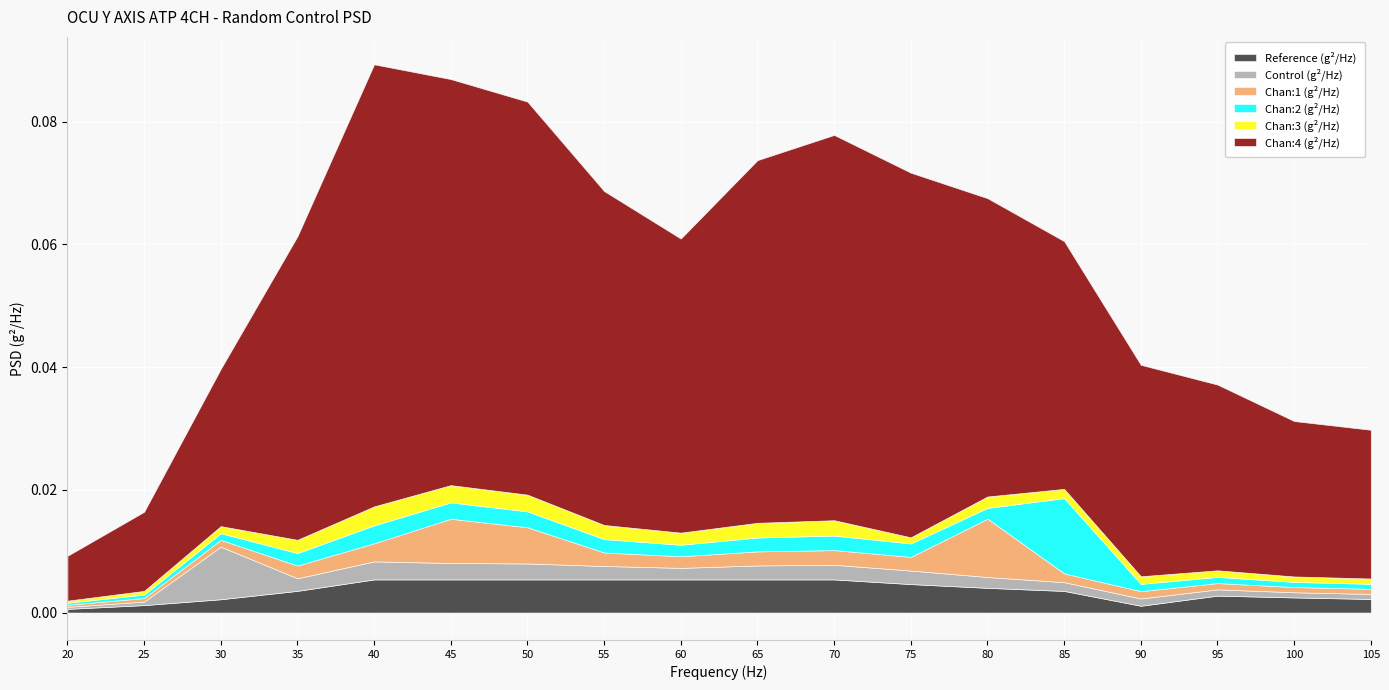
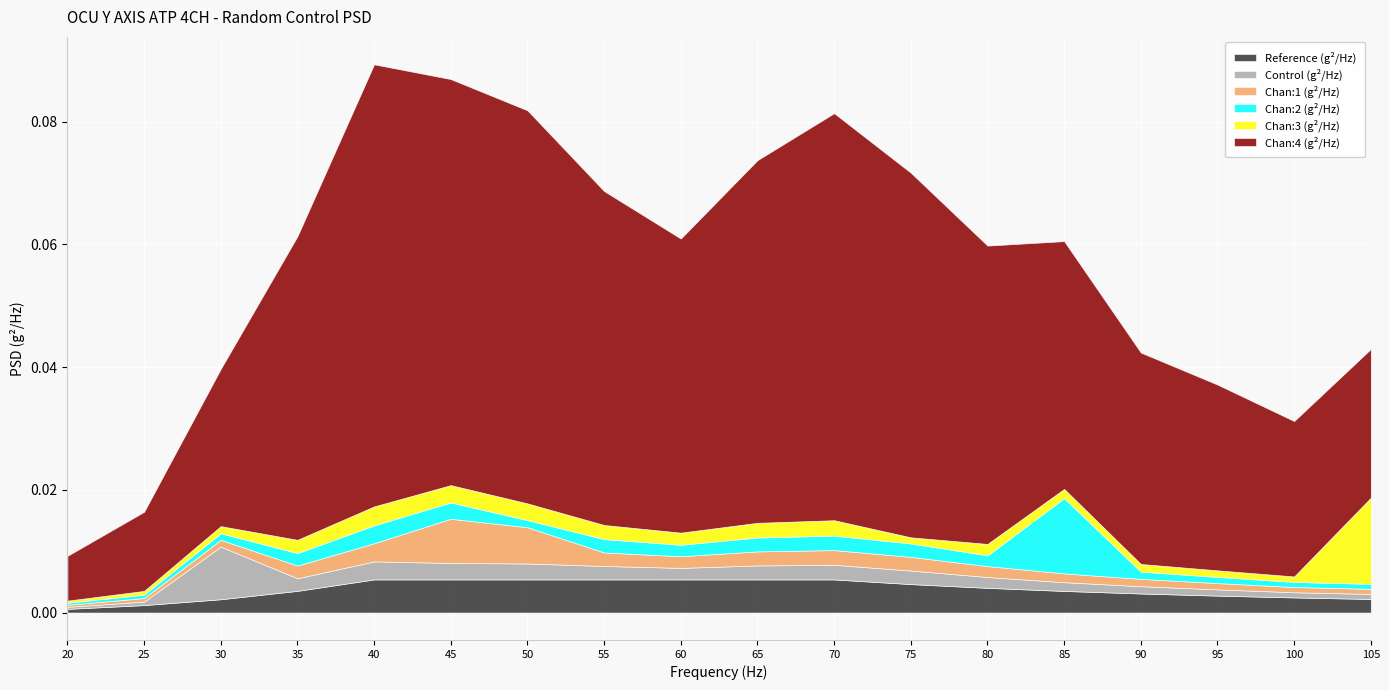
  {
    "Reference (g²/Hz)": {
      "25": 0.001,
      "30": 0.002,
      "35": 0.004,
      "40": 0.005,
      "45": 0.005,
      "50": 0.005,
      "55": 0.005,
      "60": 0.005,
      "65": 0.005,
      "70": 0.005,
      "75": 0.005,
      "80": 0.004,
      "85": 0.004,
-     "90": 0.001,
+     "90": 0.003,
      "95": 0.003,
      "100": 0.002,
      "105": 0.002
    },
    "Control (g²/Hz)": {
      "25": 0.001,
      "30": 0.009,
      "35": 0.002,
      "40": 0.003,
      "45": 0.003,
      "50": 0.003,
      "55": 0.002,
      "60": 0.002,
      "65": 0.002,
      "70": 0.002,
      "75": 0.002,
      "80": 0.002,
      "85": 0.001,
      "90": 0.001,
      "95": 0.001,
      "100": 0.001,
      "105": 0.001
    },
    "Chan:1 (g²/Hz)": {
      "25": 0.001,
      "30": 0.001,
      "35": 0.002,
      "40": 0.003,
      "45": 0.007,
      "50": 0.006,
      "55": 0.002,
      "60": 0.002,
      "65": 0.002,
      "70": 0.002,
      "75": 0.002,
-     "80": 0.010,
+     "80": 0.002,
      "85": 0.001,
      "90": 0.001,
      "95": 0.001,
      "100": 0.001,
      "105": 0.001
    },
    "Chan:2 (g²/Hz)": {
      "25": 0.001,
      "30": 0.001,
      "35": 0.002,
      "40": 0.003,
      "45": 0.003,
-     "50": 0.003,
+     "50": 0.001,
      "55": 0.002,
      "60": 0.002,
      "65": 0.002,
      "70": 0.002,
      "75": 0.002,
      "80": 0.002,
      "85": 0.012,
      "90": 0.001,
      "95": 0.001,
      "100": 0.001,
      "105": 0.001
    },
    "Chan:3 (g²/Hz)": {
      "25": 0.001,
      "30": 0.001,
      "35": 0.002,
      "40": 0.003,
      "45": 0.003,
      "50": 0.003,
      "55": 0.002,
      "60": 0.002,
      "65": 0.002,
      "70": 0.003,
      "75": 0.001,
      "80": 0.002,
      "85": 0.001,
      "90": 0.001,
      "95": 0.001,
      "100": 0.001,
-     "105": 0.001
+     "105": 0.014
    },
    "Chan:4 (g²/Hz)": {
      "20": 0.007,
      "25": 0.013,
      "30": 0.026,
      "35": 0.049,
      "40": 0.072,
      "45": 0.066,
      "50": 0.064,
      "55": 0.054,
      "60": 0.048,
      "65": 0.059,
-     "70": 0.063,
+     "70": 0.066,
      "75": 0.059,
      "80": 0.049,
      "85": 0.040,
      "90": 0.034,
      "95": 0.030,
      "100": 0.025,
      "105": 0.024
    }
  }
